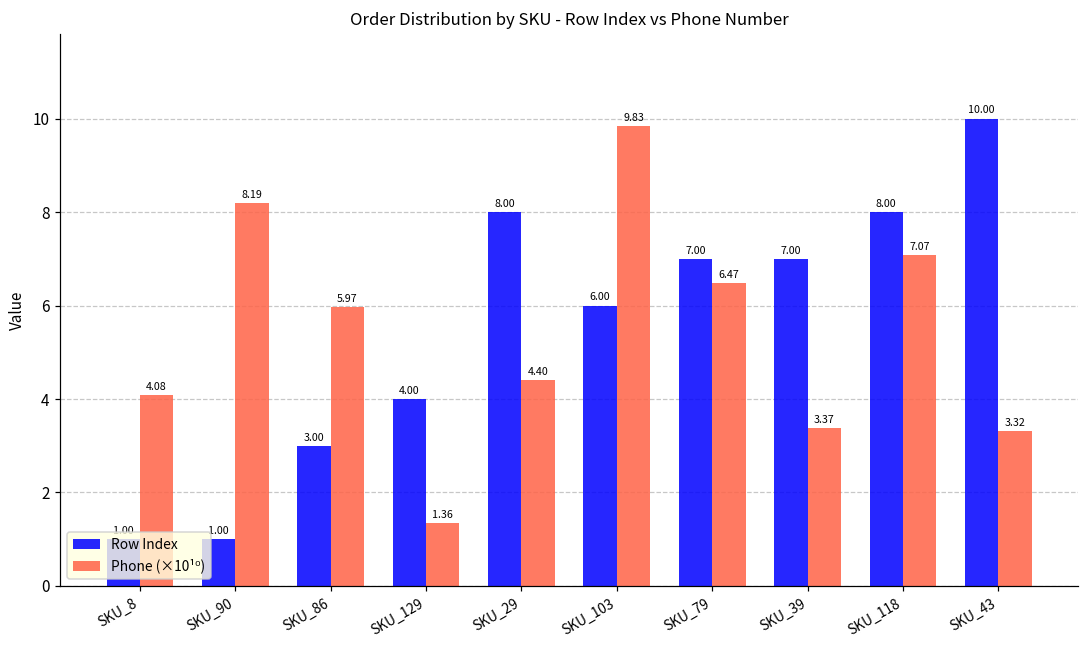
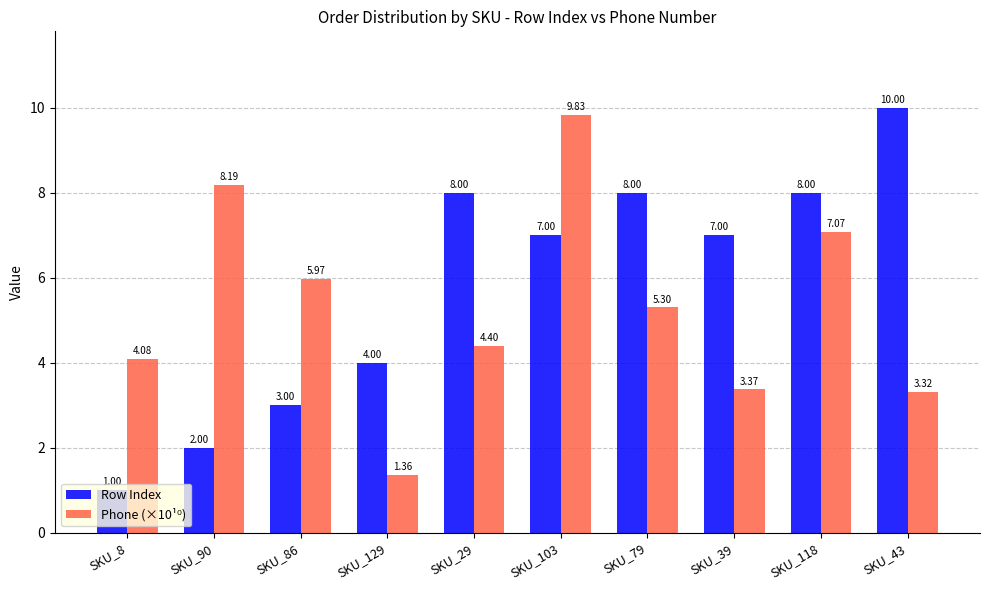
  {
    "Row Index": {
-     "SKU_90": 1.00,
+     "SKU_90": 2.00,
      "SKU_86": 3.00,
      "SKU_129": 4.00,
      "SKU_29": 8.00,
-     "SKU_103": 6.00,
-     "SKU_79": 7.00,
+     "SKU_103": 7.00,
+     "SKU_79": 8.00,
      "SKU_39": 7.00,
      "SKU_118": 8.00,
      "SKU_43": 10.00
    },
    "Phone (×10¹⁰)": {
      "SKU_8": 4.08,
      "SKU_90": 8.19,
      "SKU_86": 5.97,
      "SKU_129": 1.36,
      "SKU_29": 4.40,
      "SKU_103": 9.83,
-     "SKU_79": 6.47,
+     "SKU_79": 5.30,
      "SKU_39": 3.37,
      "SKU_118": 7.07,
      "SKU_43": 3.32
    }
  }
